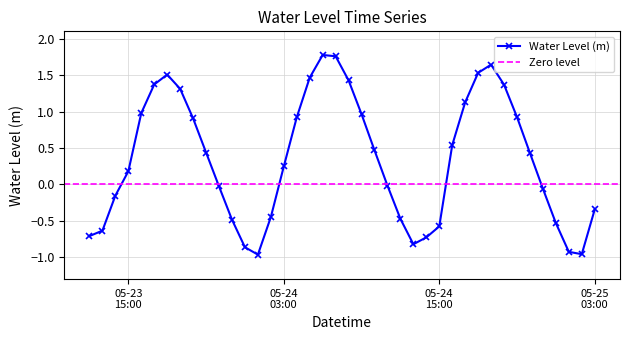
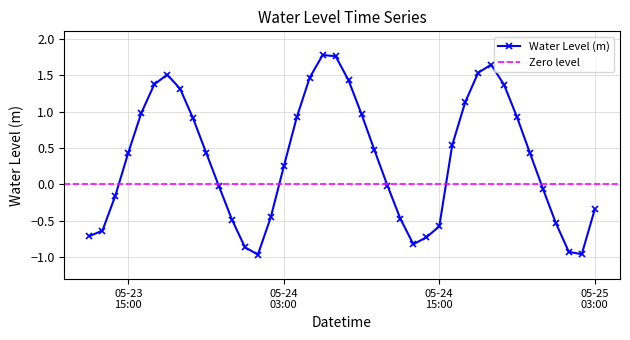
  {
-   "05-23 15:00": 0.2,
+   "05-23 15:00": 0.4,
    "05-24 03:00": 0.2,
    "05-24 15:00": -0.6,
    "05-25 03:00": -0.3
  }
